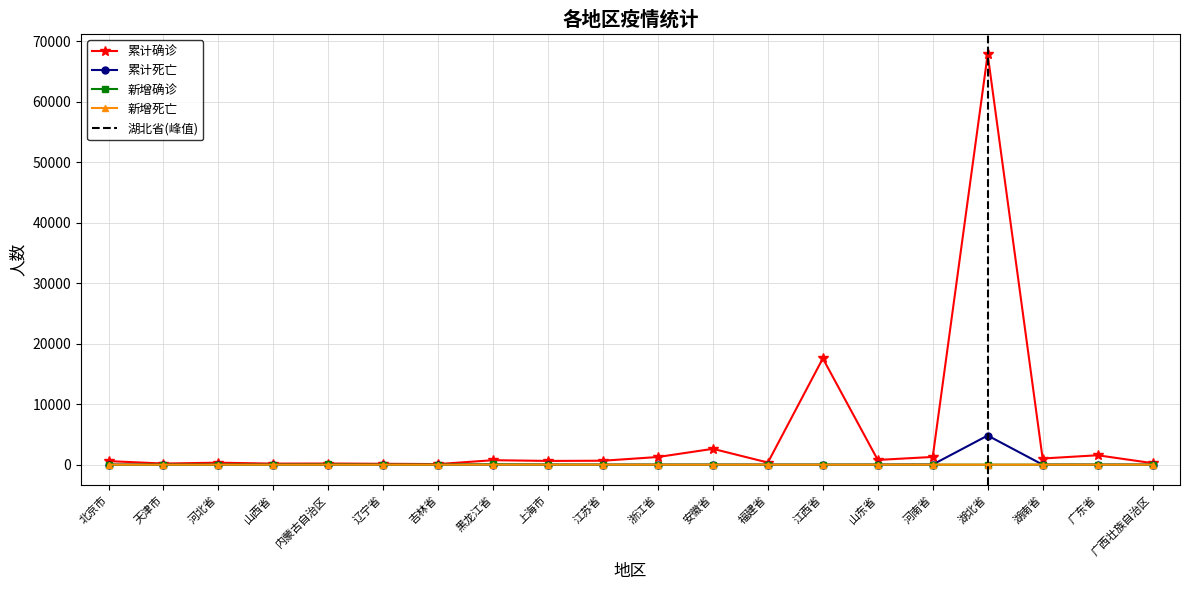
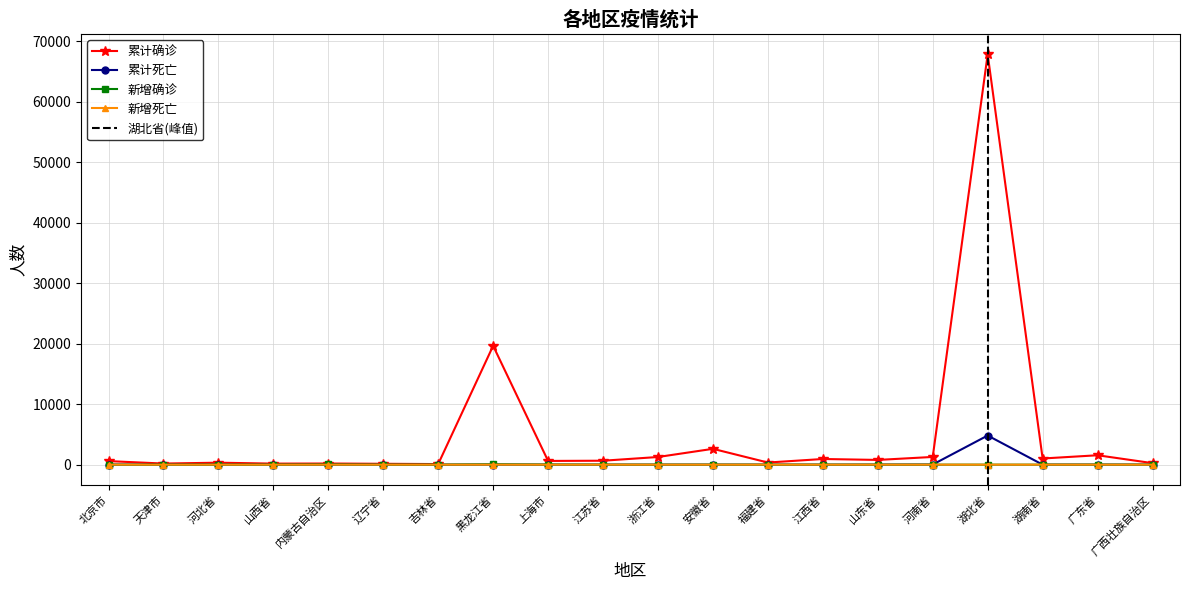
  {
    "累计确诊": {
      "北京市": 1000,
-     "黑龙江省": 1000,
+     "黑龙江省": 20000,
      "上海市": 1000,
      "江苏省": 1000,
      "浙江省": 1000,
      "安徽省": 3000,
-     "江西省": 18000,
+     "江西省": 1000,
      "山东省": 1000,
      "河南省": 1000,
      "湖北省": 68000,
      "湖南省": 1000,
      "广东省": 2000
    },
    "累计死亡": {
      "湖北省": 5000
    }
  }
